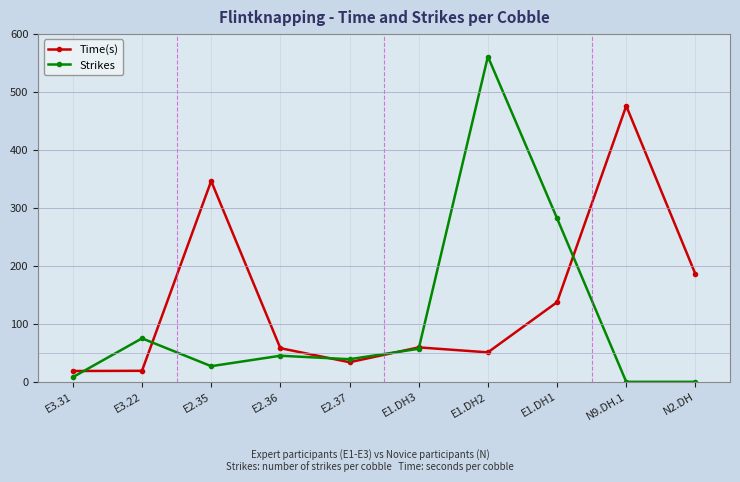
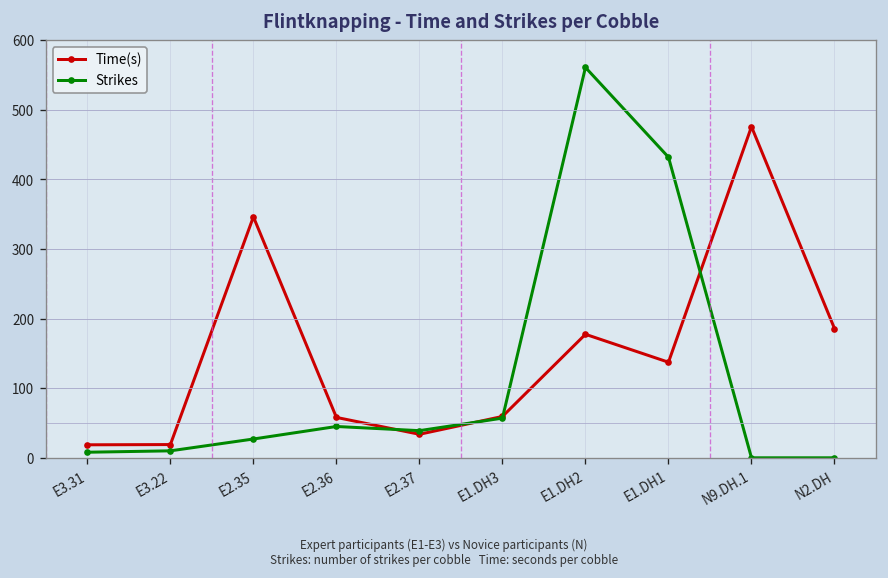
  {
    "Time(s)": {
      "E3.31": 20,
      "E3.22": 20,
      "E2.35": 350,
      "E2.36": 60,
      "E2.37": 30,
-     "E1.DH2": 50,
+     "E1.DH2": 180,
      "E1.DH1": 140,
      "N9.DH.1": 480,
      "N2.DH": 190
    },
    "Strikes": {
      "E3.31": 10,
-     "E3.22": 80,
+     "E3.22": 10,
      "E2.35": 30,
      "E2.36": 50,
      "E2.37": 40,
      "E1.DH2": 560,
-     "E1.DH1": 280,
+     "E1.DH1": 430,
      "N9.DH.1": 0,
      "N2.DH": 0
    }
  }
